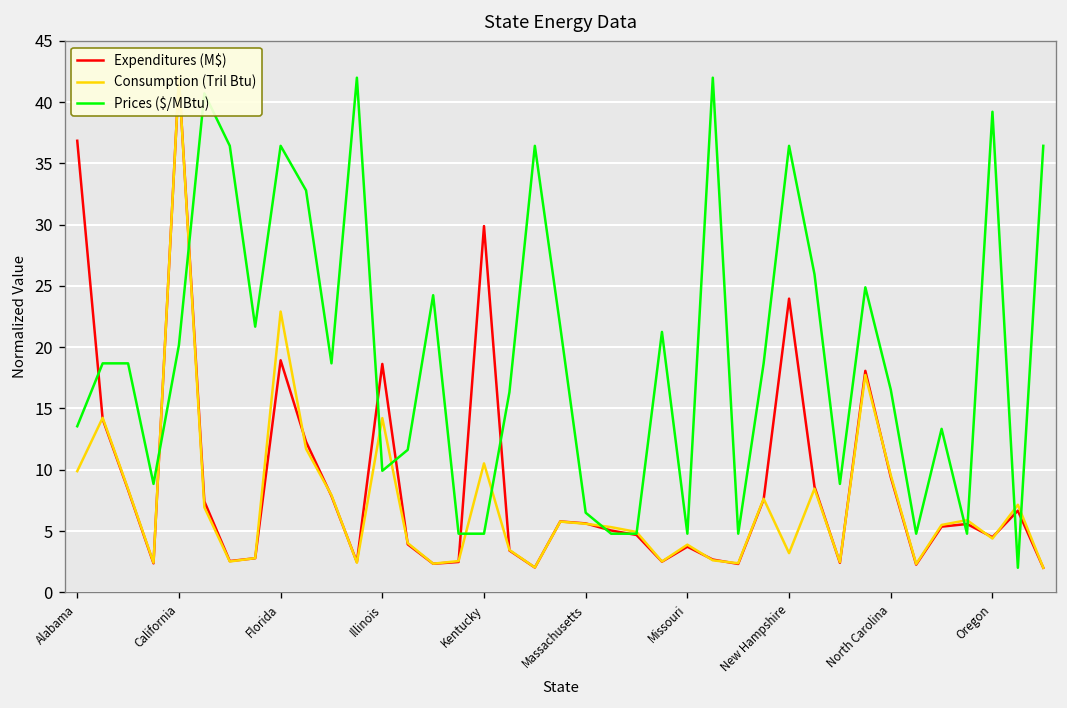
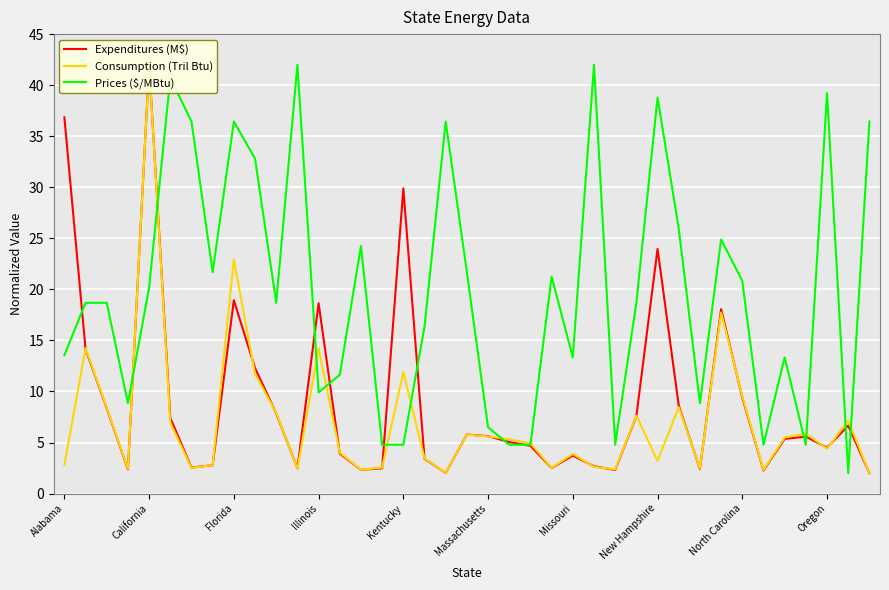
  {
    "Expenditures (M$)": {
      "Alabama": 36.9,
      "Florida": 18.9,
      "Illinois": 18.6,
      "Kentucky": 29.9,
      "New Hampshire": 24.0
    },
    "Consumption (Tril Btu)": {
-     "Alabama": 9.9,
+     "Alabama": 2.8,
      "Florida": 22.9,
      "Illinois": 14.2,
-     "Kentucky": 10.5,
+     "Kentucky": 11.9,
      "New Hampshire": 3.2
    },
    "Prices ($/MBtu)": {
      "Alabama": 13.6,
      "California": 20.2,
      "Florida": 36.4,
      "Illinois": 9.9,
      "Kentucky": 4.8,
      "Massachusetts": 6.5,
-     "Missouri": 4.8,
-     "New Hampshire": 36.4,
-     "North Carolina": 16.5,
+     "Missouri": 13.3,
+     "New Hampshire": 38.8,
+     "North Carolina": 20.8,
      "Oregon": 39.2
    }
  }
